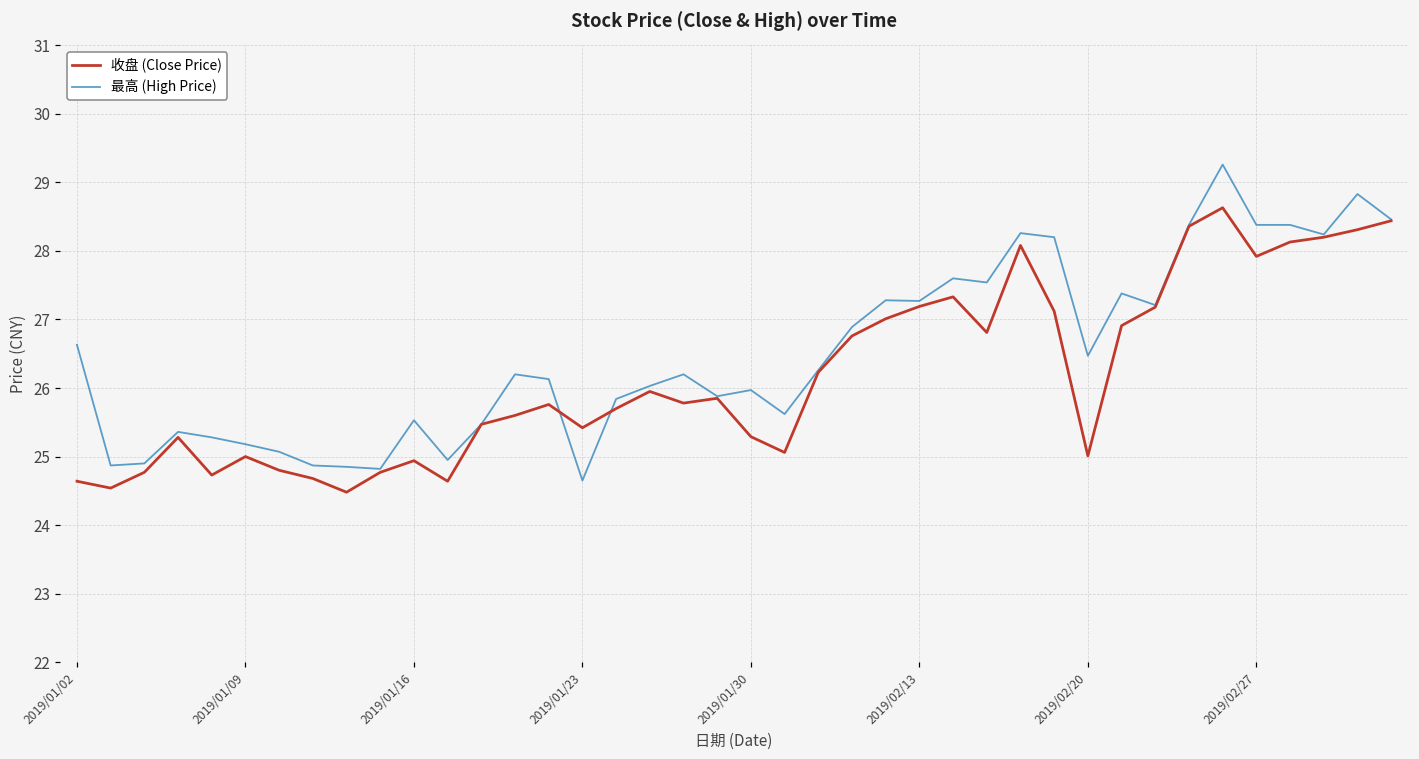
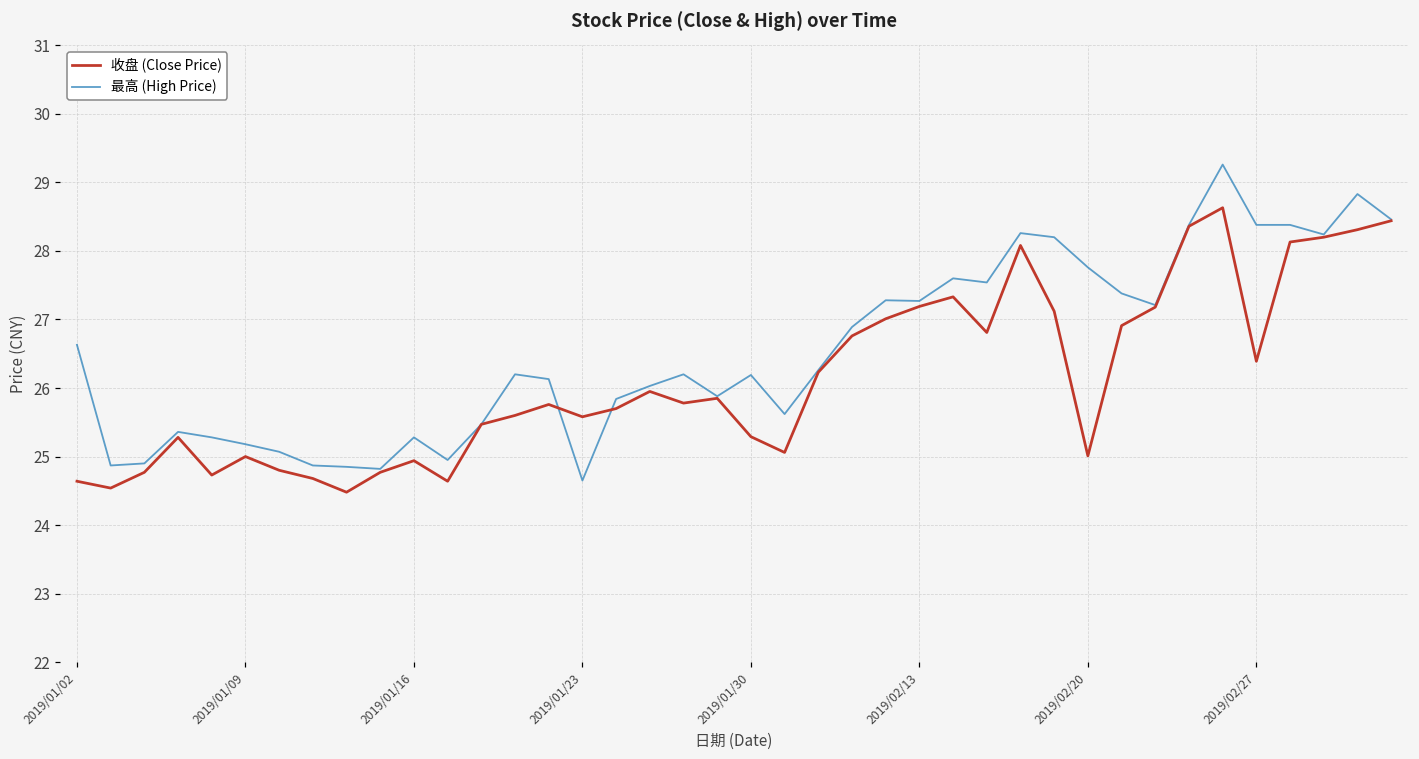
  {
    "收盘 (Close Price)": {
      "2019/01/02": 24.6,
      "2019/01/09": 25.0,
      "2019/01/16": 24.9,
-     "2019/01/23": 25.4,
+     "2019/01/23": 25.6,
      "2019/01/30": 25.3,
      "2019/02/13": 27.2,
      "2019/02/20": 25.0,
-     "2019/02/27": 27.9
+     "2019/02/27": 26.4
    },
    "最高 (High Price)": {
      "2019/01/02": 26.6,
      "2019/01/09": 25.2,
-     "2019/01/16": 25.5,
+     "2019/01/16": 25.3,
      "2019/01/23": 24.7,
-     "2019/01/30": 26.0,
+     "2019/01/30": 26.2,
      "2019/02/13": 27.3,
-     "2019/02/20": 26.5,
+     "2019/02/20": 27.8,
      "2019/02/27": 28.4
    }
  }
